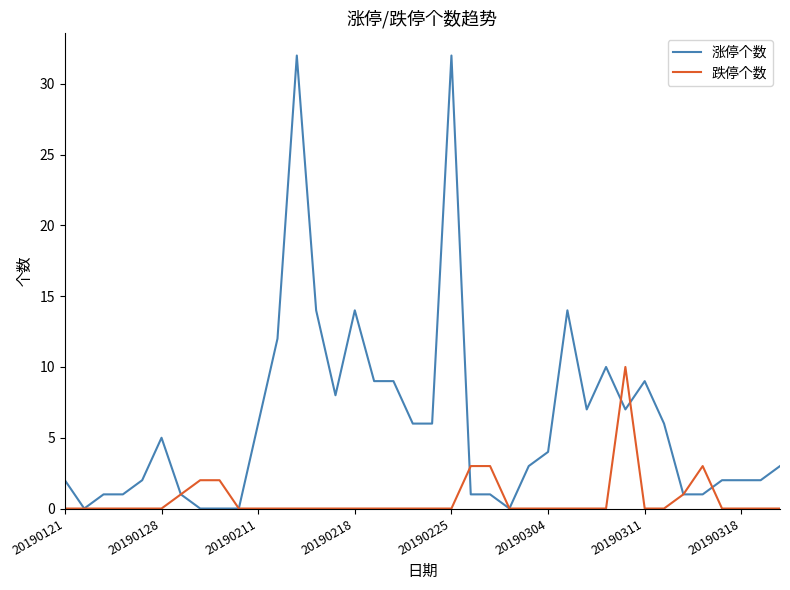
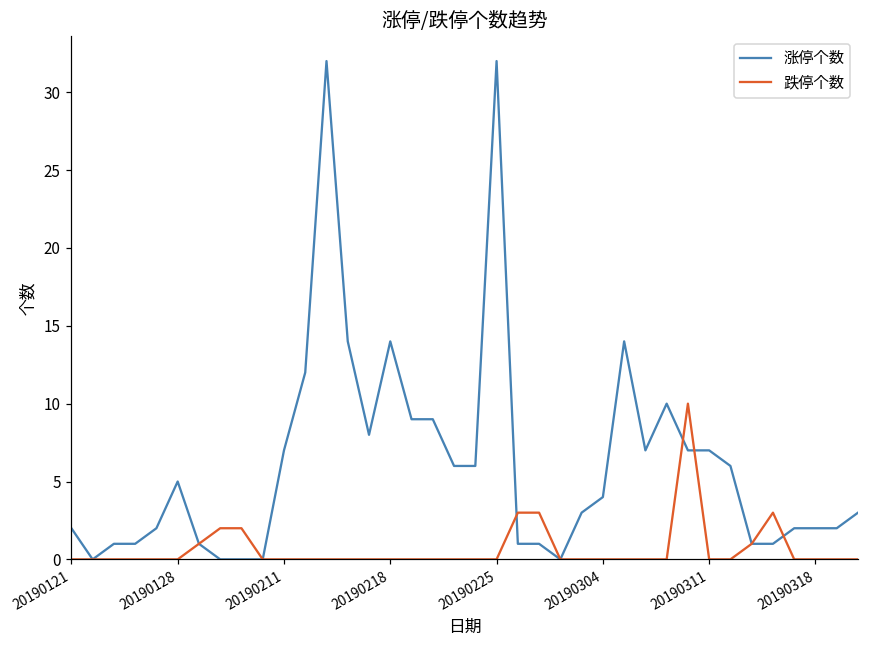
  {
    "涨停个数": {
      "20190121": 2,
      "20190128": 5,
-     "20190211": 6,
+     "20190211": 7,
      "20190218": 14,
      "20190225": 32,
      "20190304": 4,
-     "20190311": 9,
+     "20190311": 7,
      "20190318": 2
    },
    "跌停个数": {
      "20190121": 0,
      "20190128": 0,
      "20190211": 0,
      "20190218": 0,
      "20190225": 0,
      "20190304": 0,
      "20190311": 0,
      "20190318": 0
    }
  }
